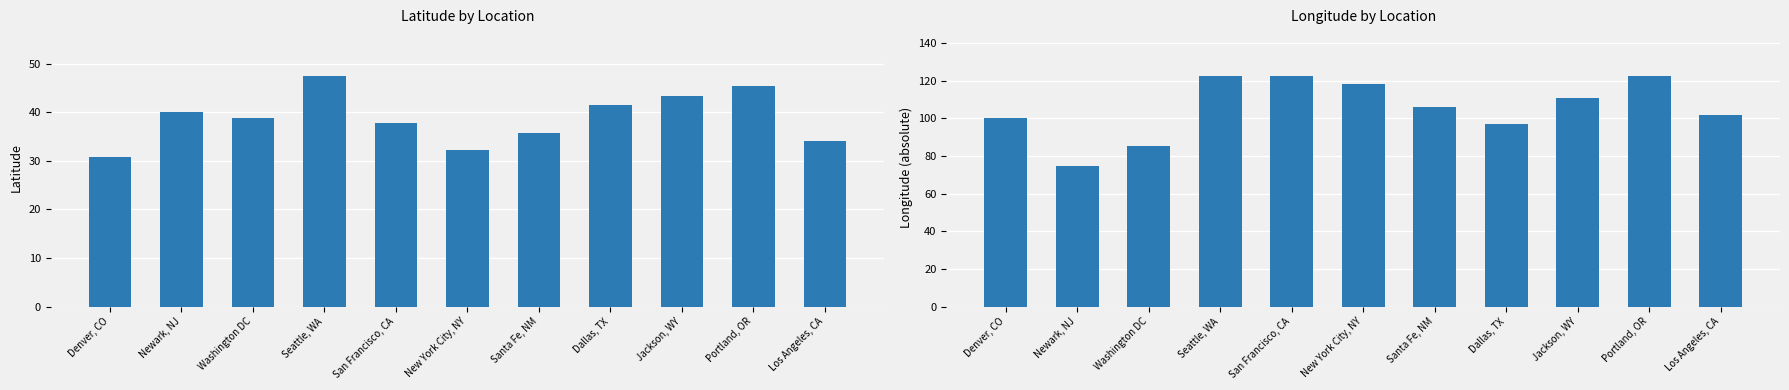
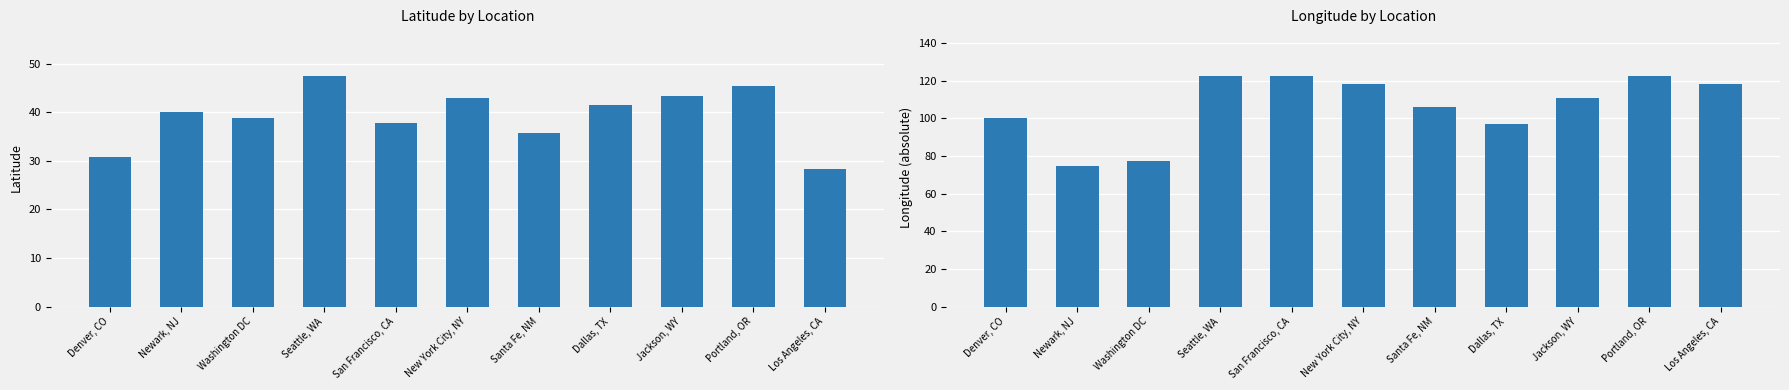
  {
    "Latitude by Location": {
      "Denver, CO": 31,
      "Newark, NJ": 40,
      "Washington DC": 39,
      "Seattle, WA": 48,
      "San Francisco, CA": 38,
-     "New York City, NY": 32,
+     "New York City, NY": 43,
      "Santa Fe, NM": 36,
      "Dallas, TX": 42,
      "Jackson, WY": 43,
      "Portland, OR": 46,
-     "Los Angeles, CA": 34
+     "Los Angeles, CA": 28
    },
    "Longitude by Location": {
      "Denver, CO": 100,
      "Newark, NJ": 75,
-     "Washington DC": 85,
+     "Washington DC": 77,
      "Seattle, WA": 122,
      "San Francisco, CA": 122,
      "New York City, NY": 118,
      "Santa Fe, NM": 106,
      "Dallas, TX": 97,
      "Jackson, WY": 111,
      "Portland, OR": 123,
-     "Los Angeles, CA": 102
+     "Los Angeles, CA": 118
    }
  }
